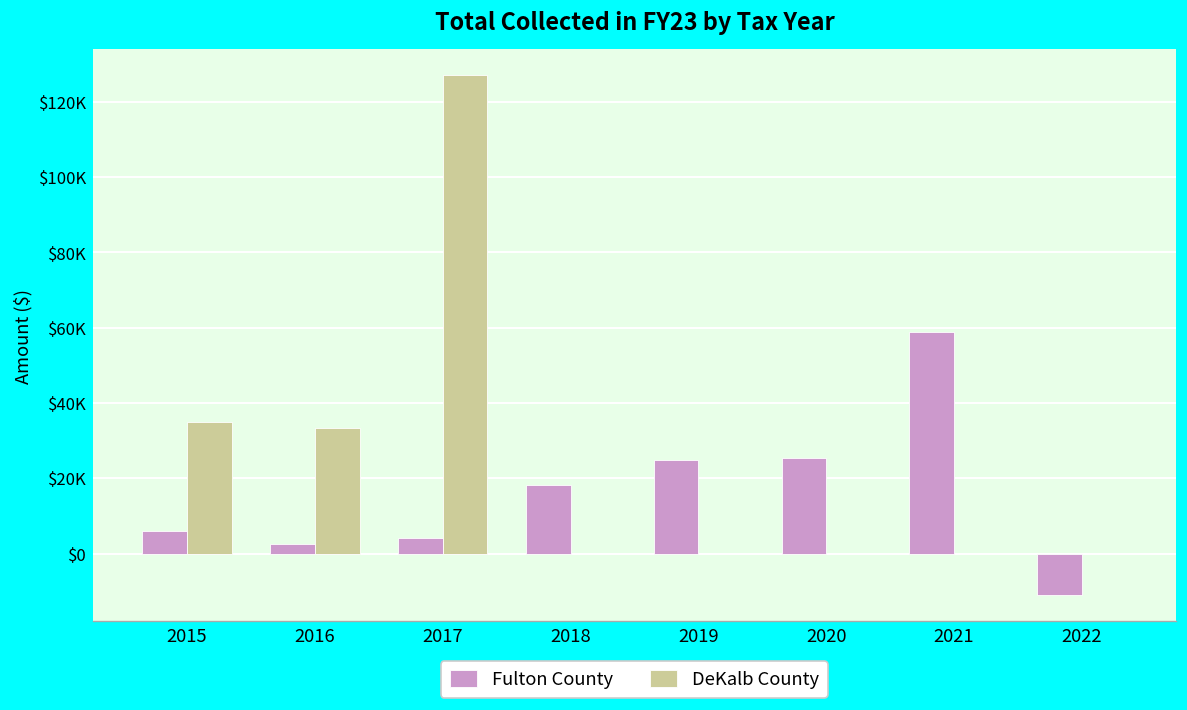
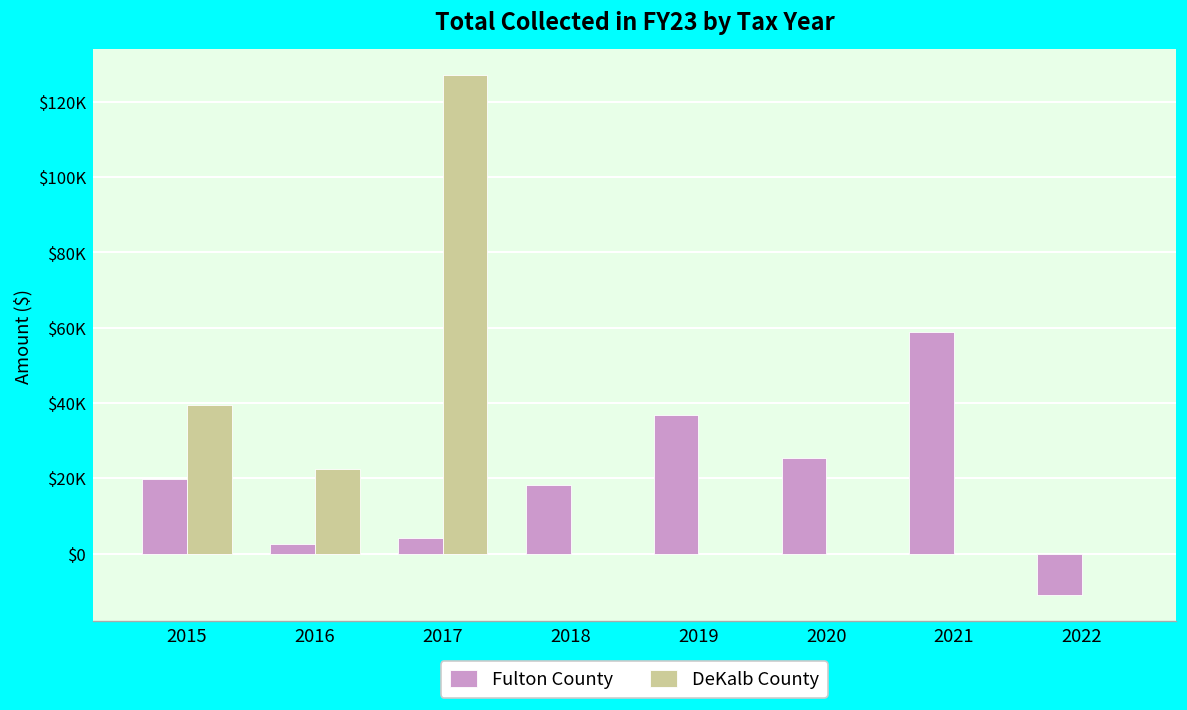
  {
    "Fulton County": {
-     "2015": "$6000",
+     "2015": "$20000",
      "2016": "$3000",
      "2017": "$4000",
      "2018": "$18000",
-     "2019": "$25000",
+     "2019": "$37000",
      "2020": "$25000",
      "2021": "$59000",
      "2022": "$-11000"
    },
    "DeKalb County": {
-     "2015": "$35000",
-     "2016": "$33000",
+     "2015": "$39000",
+     "2016": "$23000",
      "2017": "$127000",
      "2018": "$0",
      "2019": "$0",
      "2020": "$0",
      "2021": "$0",
      "2022": "$0"
    }
  }
